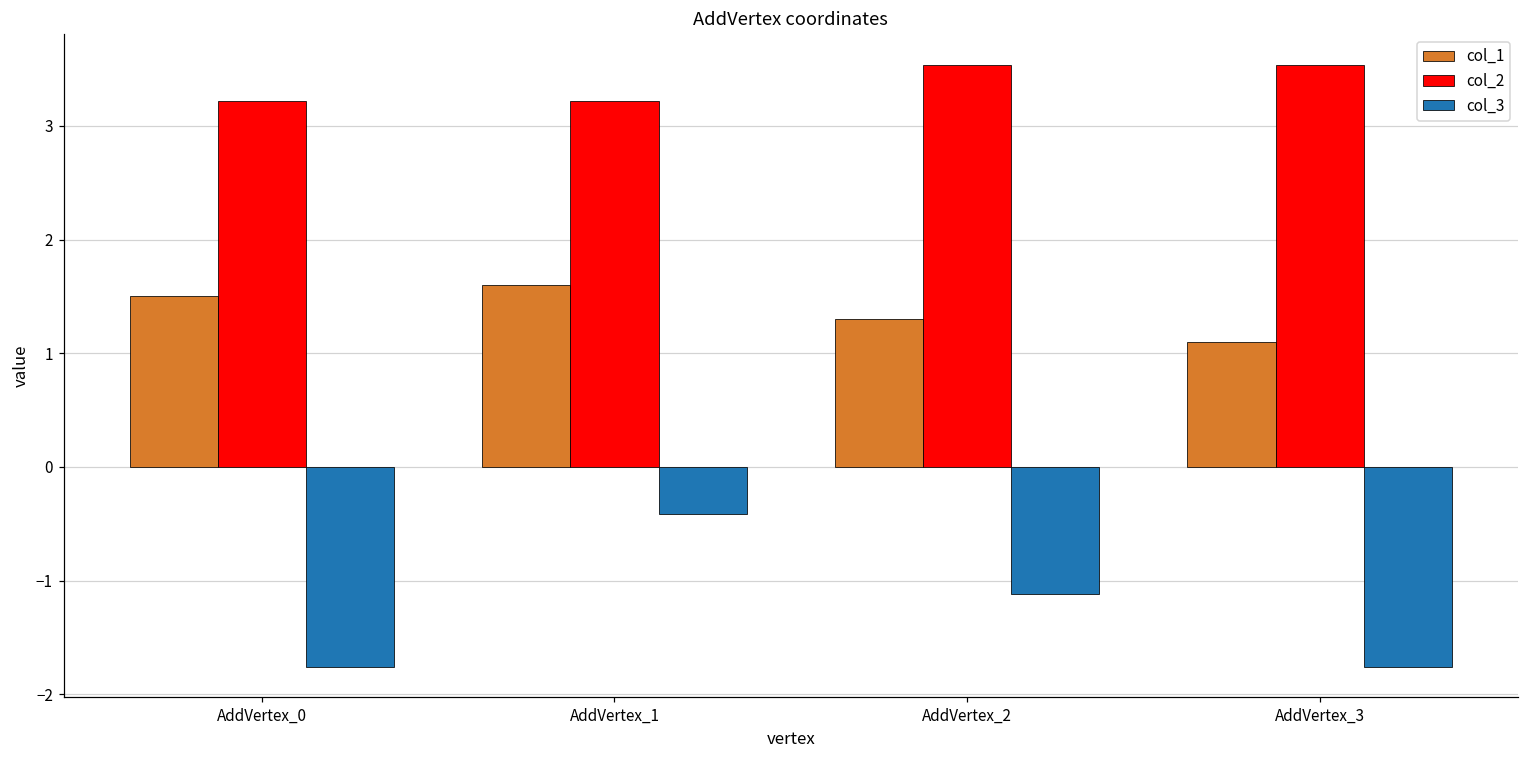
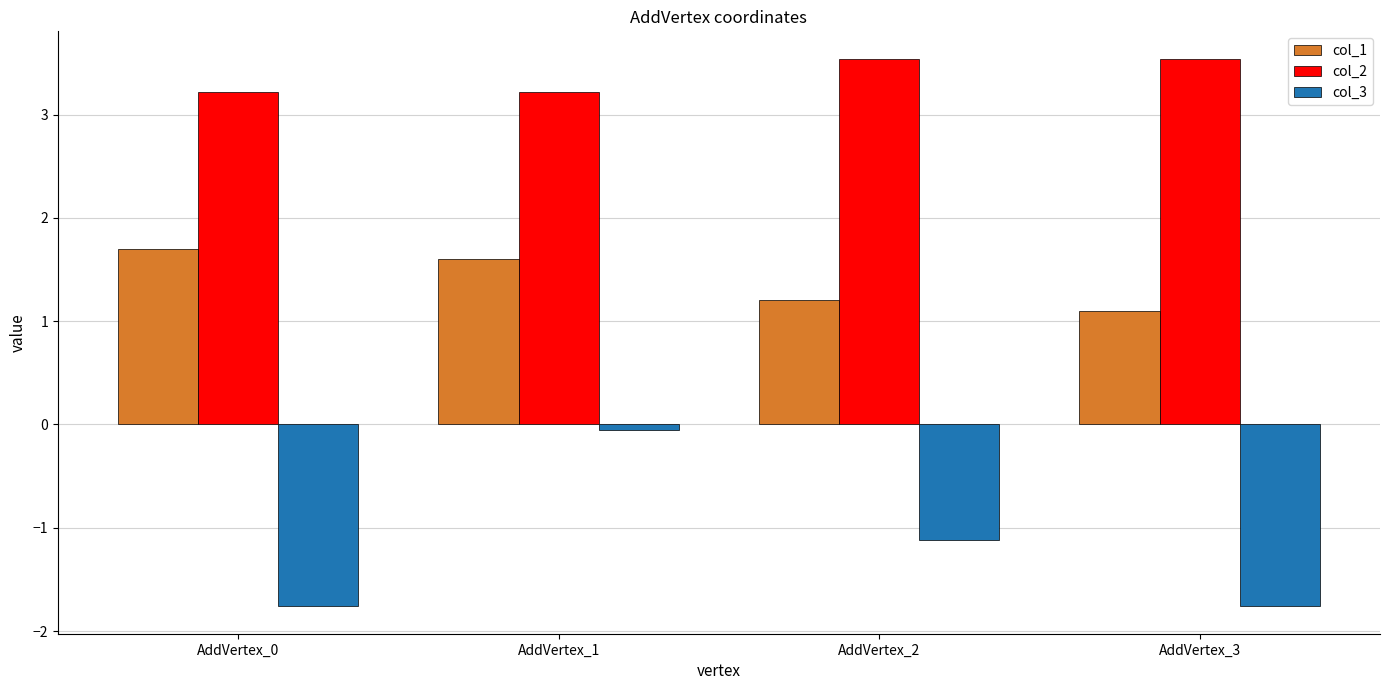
  {
    "col_1": {
-     "AddVertex_0": 1.5,
+     "AddVertex_0": 1.7,
      "AddVertex_1": 1.6,
-     "AddVertex_2": 1.3,
+     "AddVertex_2": 1.2,
      "AddVertex_3": 1.1
    },
    "col_2": {
      "AddVertex_0": 3.22,
      "AddVertex_1": 3.22,
      "AddVertex_2": 3.54,
      "AddVertex_3": 3.54
    },
    "col_3": {
      "AddVertex_0": -1.76,
-     "AddVertex_1": -0.41,
+     "AddVertex_1": -0.05,
      "AddVertex_2": -1.12,
      "AddVertex_3": -1.76
    }
  }
